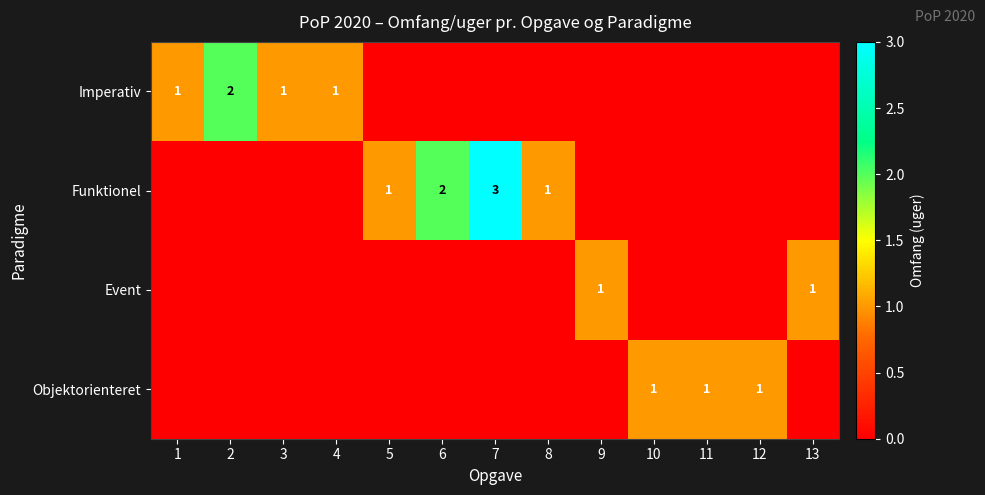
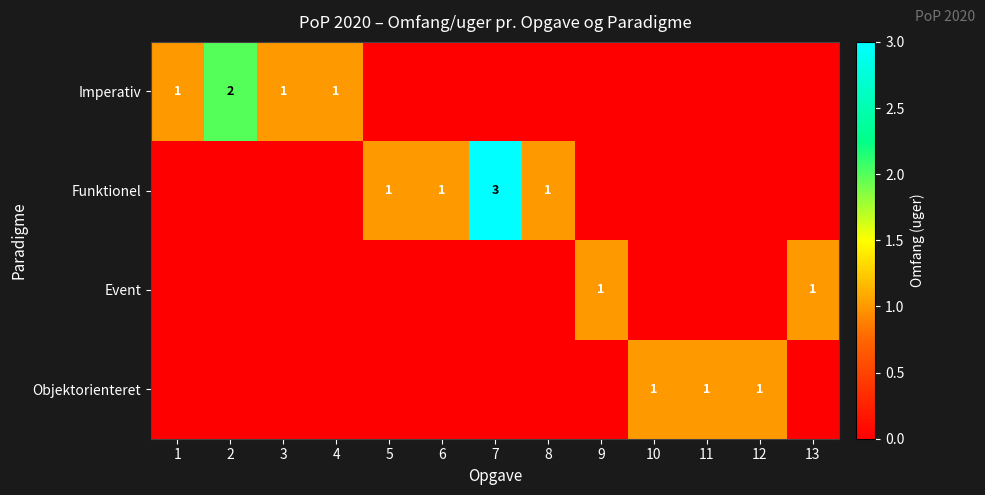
  {
    "Imperativ": {
      "1": 1,
      "2": 2,
      "3": 1,
      "4": 1
    },
    "Funktionel": {
      "5": 1,
-     "6": 2,
+     "6": 1,
      "7": 3,
      "8": 1
    },
    "Event": {
      "9": 1,
      "13": 1
    },
    "Objektorienteret": {
      "10": 1,
      "11": 1,
      "12": 1
    }
  }
